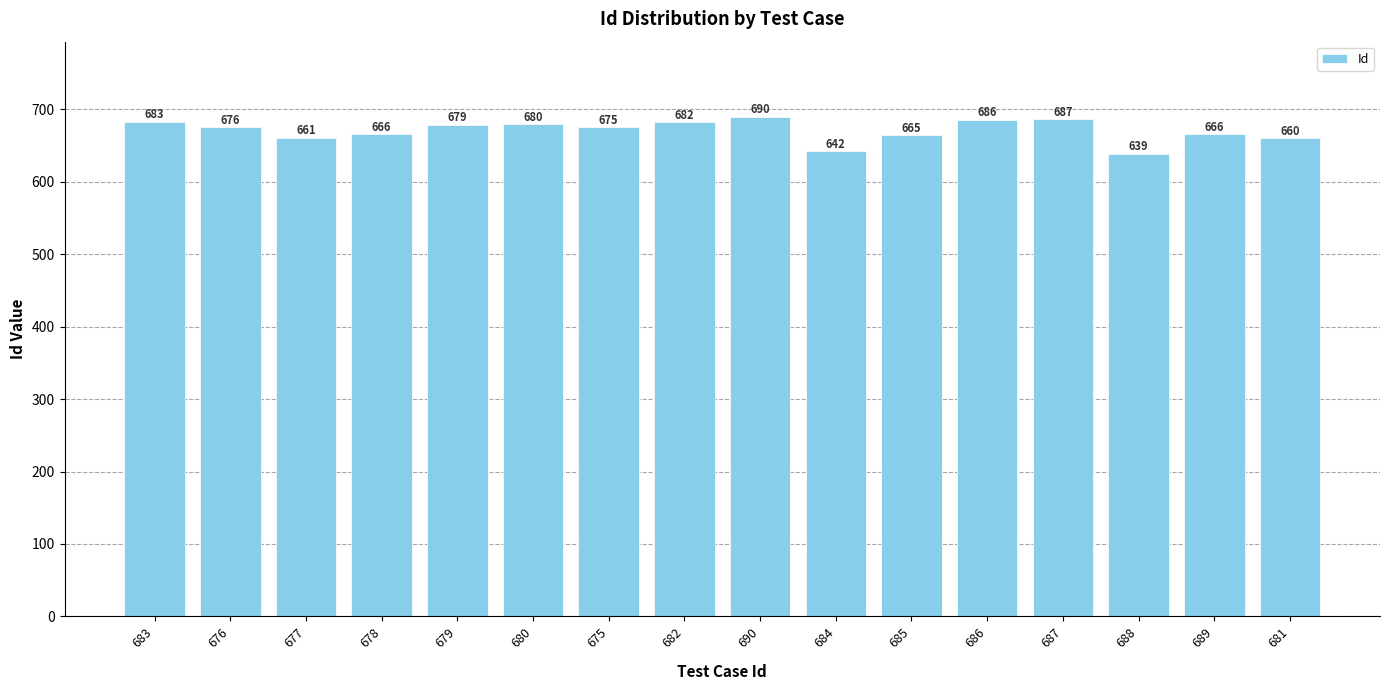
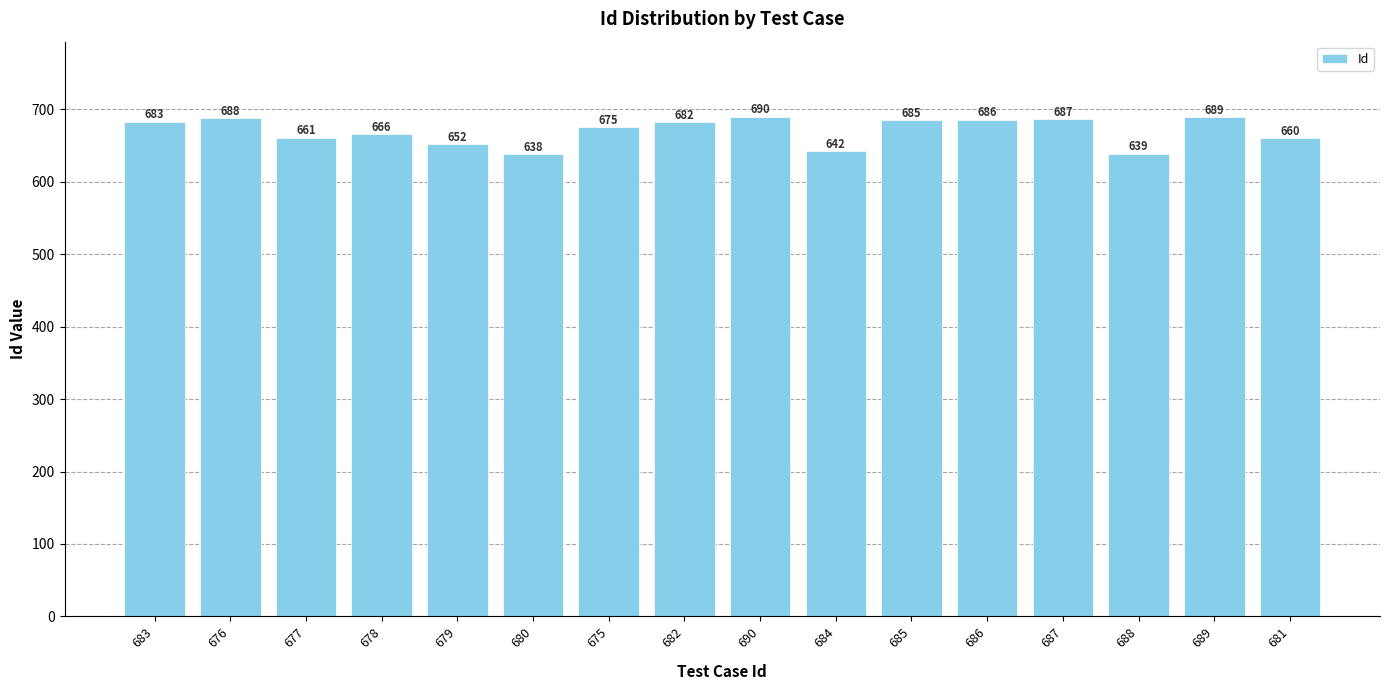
  {
    "683": 683,
-   "676": 676,
+   "676": 688,
    "677": 661,
    "678": 666,
-   "679": 679,
-   "680": 680,
+   "679": 652,
+   "680": 638,
    "675": 675,
    "682": 682,
    "690": 690,
    "684": 642,
-   "685": 665,
+   "685": 685,
    "686": 686,
    "687": 687,
    "688": 639,
-   "689": 666,
+   "689": 689,
    "681": 660
  }
